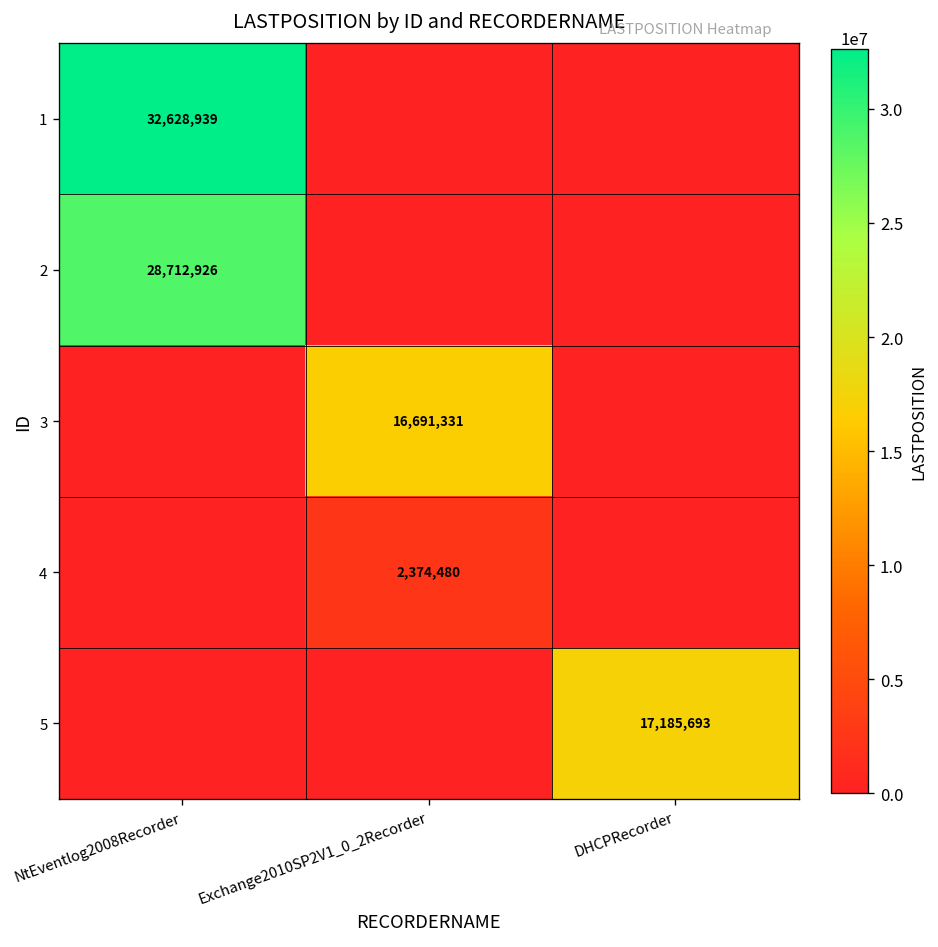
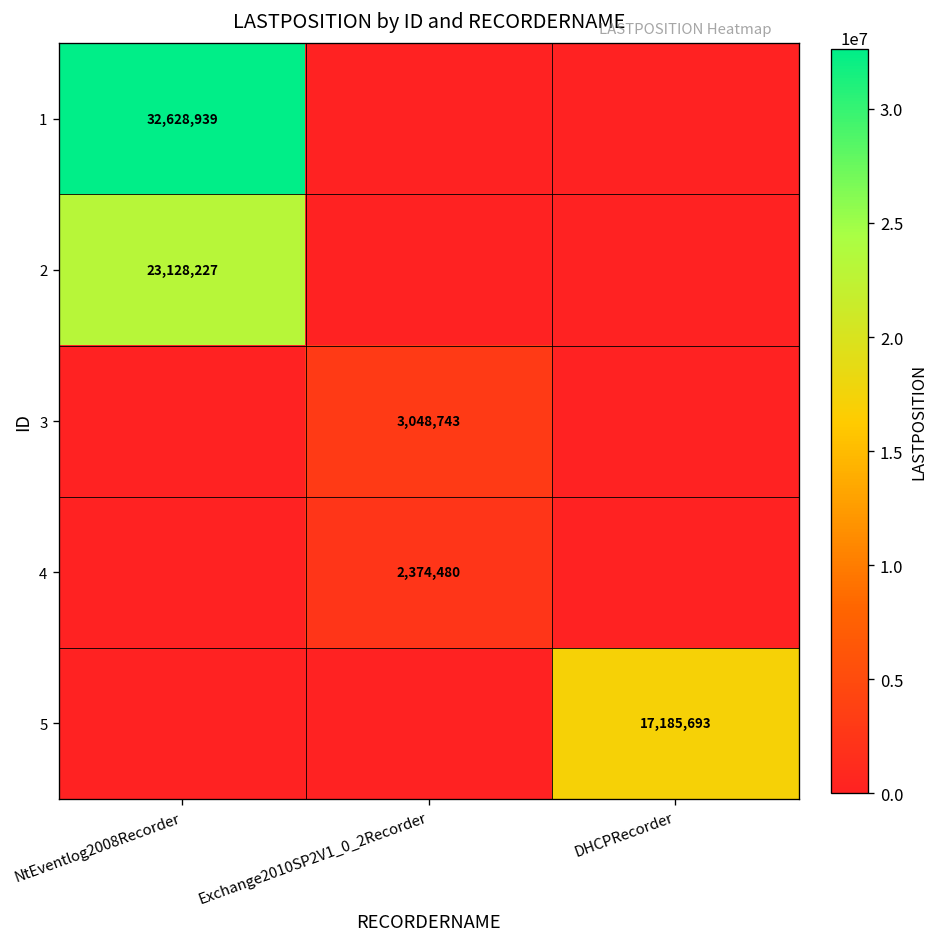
  {
    "1": {
      "NtEventlog2008Recorder": "32,628,939"
    },
    "2": {
-     "NtEventlog2008Recorder": "28,712,926"
+     "NtEventlog2008Recorder": "23,128,227"
    },
    "3": {
-     "Exchange2010SP2V1_0_2Recorder": "16,691,331"
+     "Exchange2010SP2V1_0_2Recorder": "3,048,743"
    },
    "4": {
      "Exchange2010SP2V1_0_2Recorder": "2,374,480"
    },
    "5": {
      "DHCPRecorder": "17,185,693"
    }
  }
